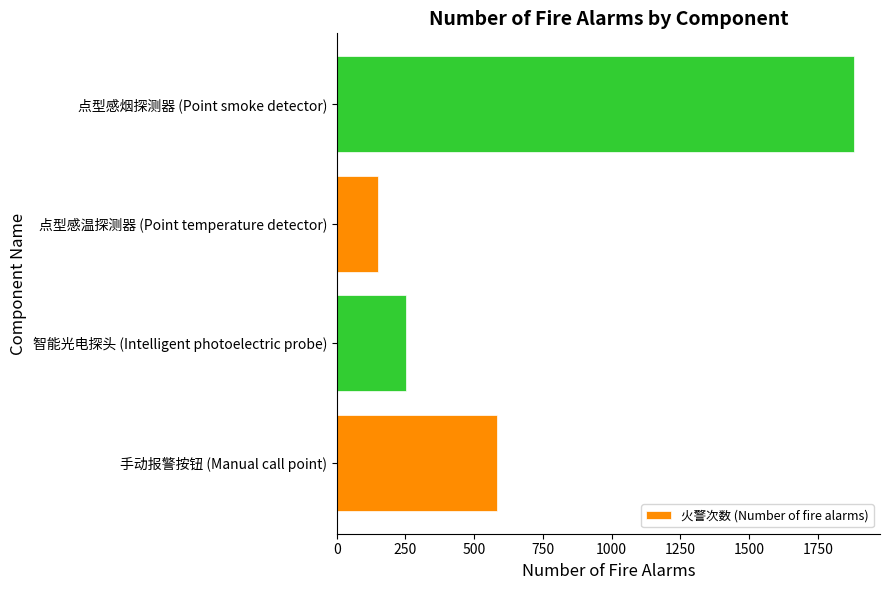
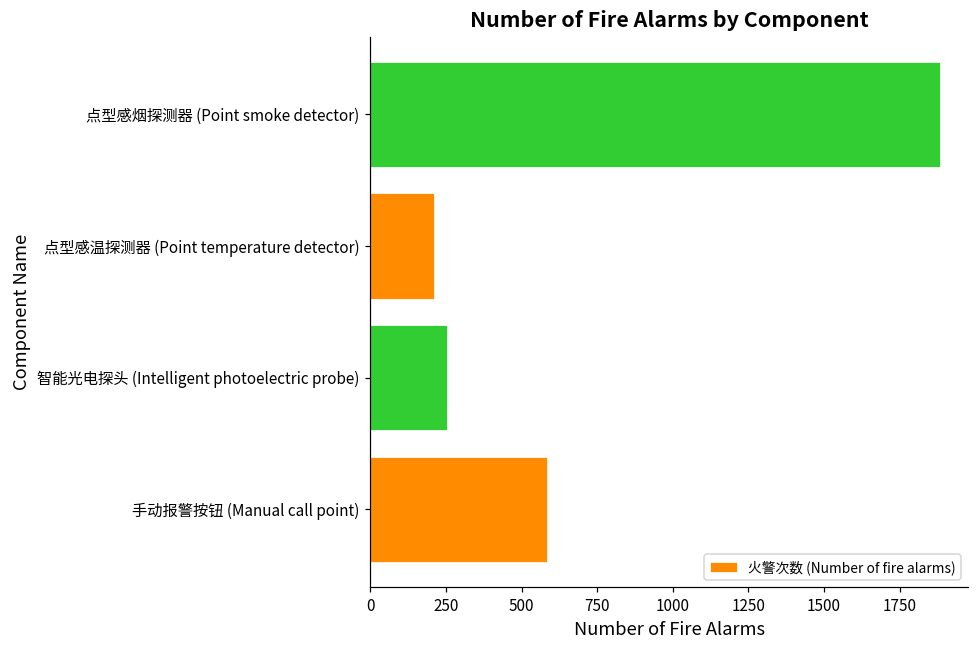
  {
    "点型感烟探测器 (Point smoke detector)": 1880,
-   "点型感温探测器 (Point temperature detector)": 150,
+   "点型感温探测器 (Point temperature detector)": 210,
    "智能光电探头 (Intelligent photoelectric probe)": 250,
    "手动报警按钮 (Manual call point)": 580
  }
